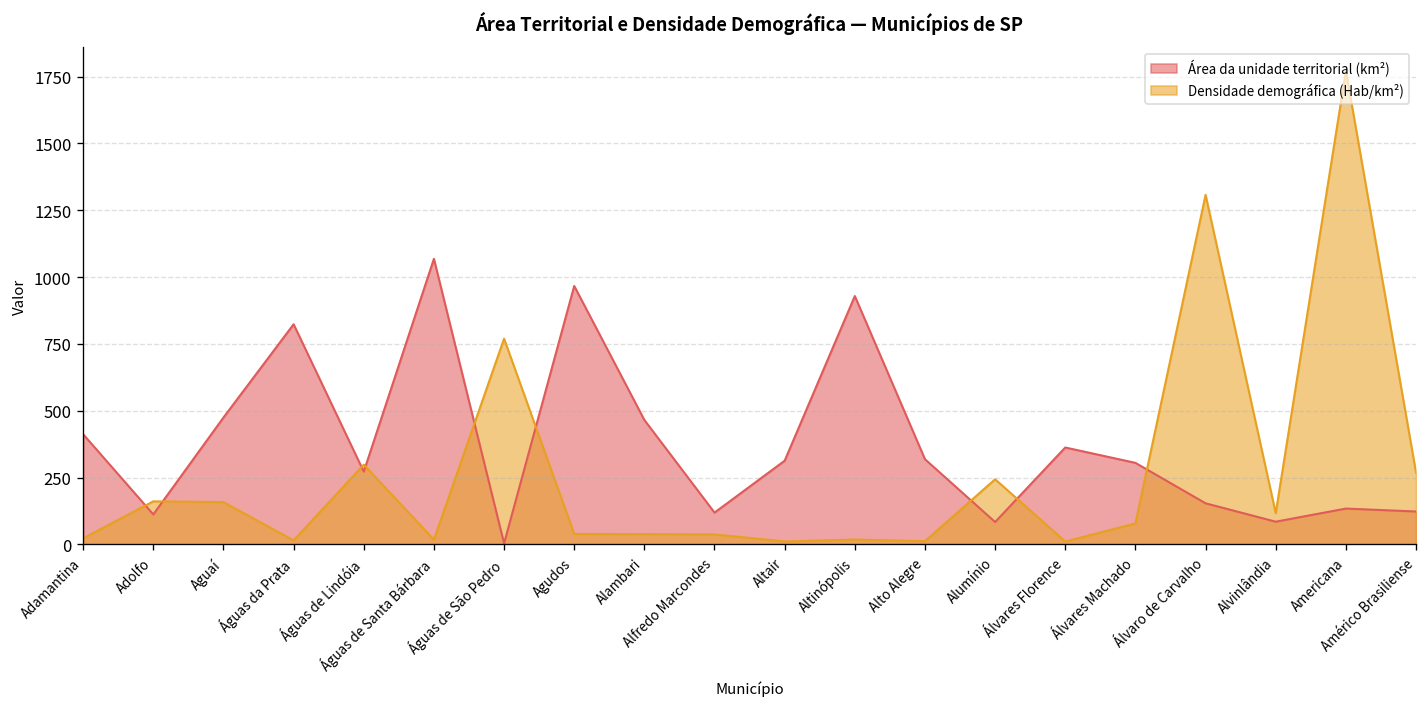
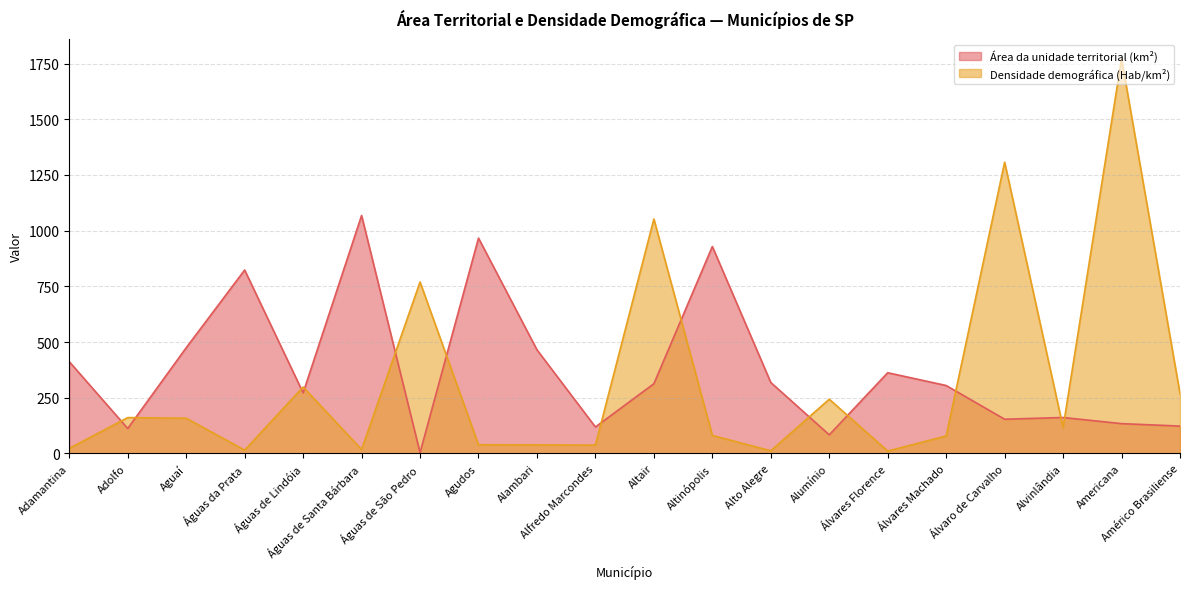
  {
    "Área da unidade territorial (km²)": {
      "Adamantina": 410,
      "Adolfo": 110,
      "Aguaí": 470,
      "Águas da Prata": 820,
      "Águas de Lindóia": 270,
      "Águas de Santa Bárbara": 1070,
      "Águas de São Pedro": 0,
      "Agudos": 970,
      "Alambari": 470,
      "Alfredo Marcondes": 120,
      "Altair": 310,
      "Altinópolis": 930,
      "Alto Alegre": 320,
      "Alumínio": 80,
      "Álvares Florence": 360,
      "Álvares Machado": 300,
      "Álvaro de Carvalho": 150,
-     "Alvinlândia": 80,
+     "Alvinlândia": 160,
      "Americana": 130,
      "Américo Brasiliense": 120
    },
    "Densidade demográfica (Hab/km²)": {
      "Adamantina": 20,
      "Adolfo": 160,
      "Aguaí": 160,
      "Águas da Prata": 20,
      "Águas de Lindóia": 300,
      "Águas de Santa Bárbara": 20,
      "Águas de São Pedro": 770,
      "Agudos": 40,
      "Alambari": 40,
      "Alfredo Marcondes": 40,
-     "Altair": 10,
-     "Altinópolis": 20,
+     "Altair": 1050,
+     "Altinópolis": 80,
      "Alto Alegre": 10,
      "Alumínio": 240,
      "Álvares Florence": 10,
      "Álvares Machado": 80,
      "Álvaro de Carvalho": 1310,
      "Alvinlândia": 120,
      "Américo Brasiliense": 270
    }
  }
